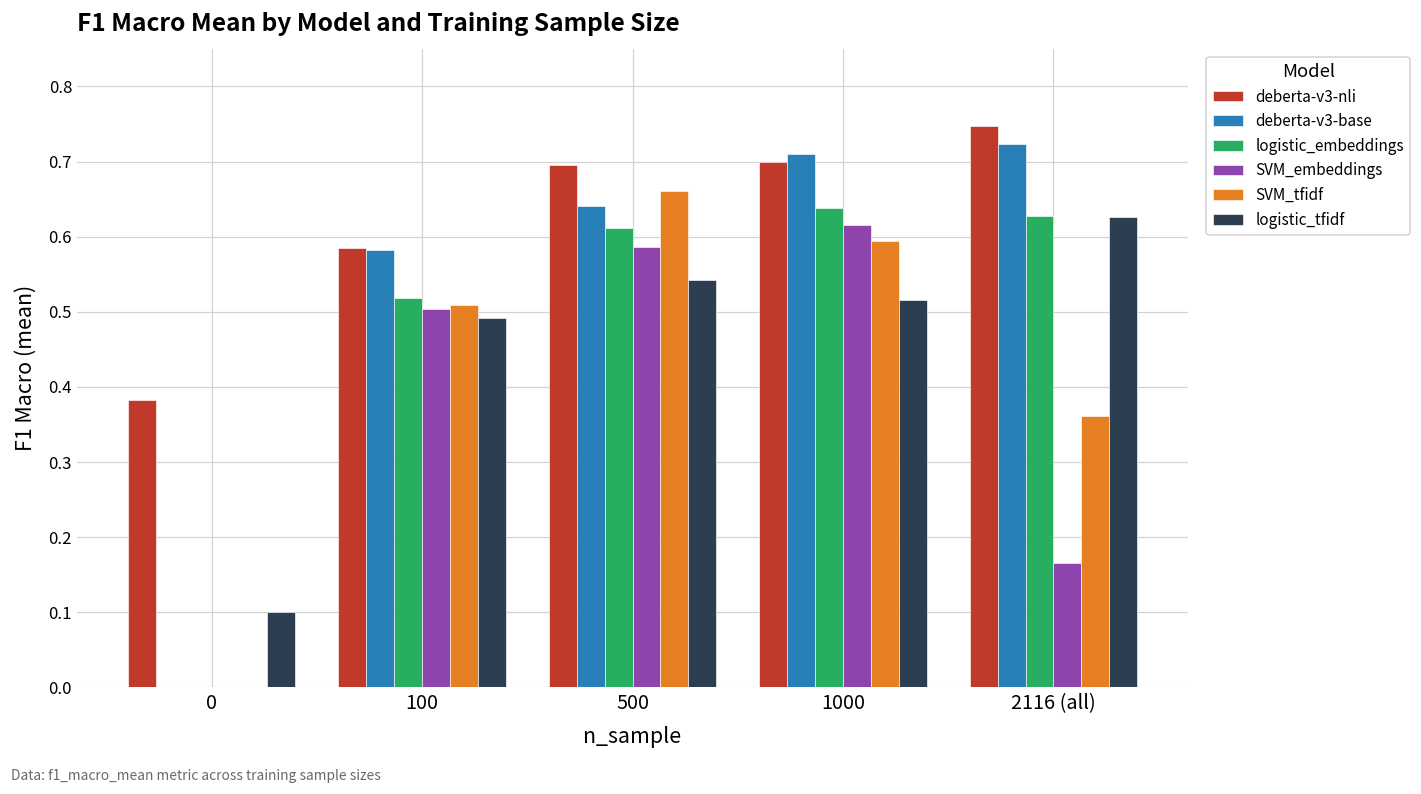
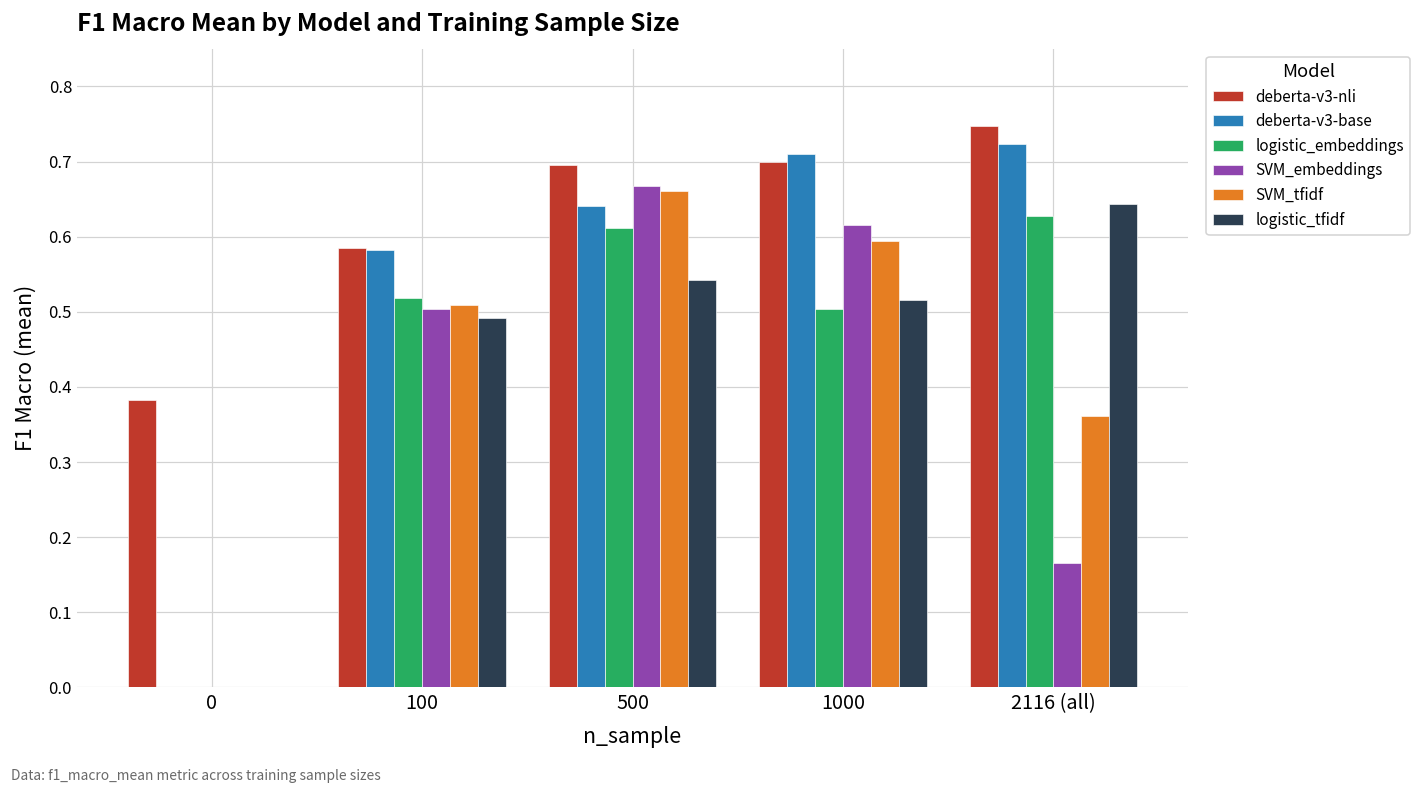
  {
    "deberta-v3-nli": {
      "0": 0.38,
      "100": 0.59,
      "500": 0.70,
      "1000": 0.70,
      "2116 (all)": 0.75
    },
    "deberta-v3-base": {
      "0": 0.00,
      "100": 0.58,
      "500": 0.64,
      "1000": 0.71,
      "2116 (all)": 0.72
    },
    "logistic_embeddings": {
      "0": 0.00,
      "100": 0.52,
      "500": 0.61,
-     "1000": 0.64,
+     "1000": 0.50,
      "2116 (all)": 0.63
    },
    "SVM_embeddings": {
      "0": 0.00,
      "100": 0.50,
-     "500": 0.59,
+     "500": 0.67,
      "1000": 0.62,
      "2116 (all)": 0.17
    },
    "SVM_tfidf": {
      "0": 0.00,
      "100": 0.51,
      "500": 0.66,
      "1000": 0.59,
      "2116 (all)": 0.36
    },
    "logistic_tfidf": {
-     "0": 0.1,
+     "0": 0.0,
      "100": 0.49,
      "500": 0.54,
      "1000": 0.52,
-     "2116 (all)": 0.63
+     "2116 (all)": 0.64
    }
  }
